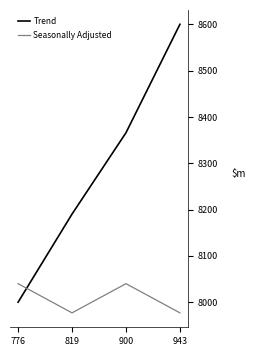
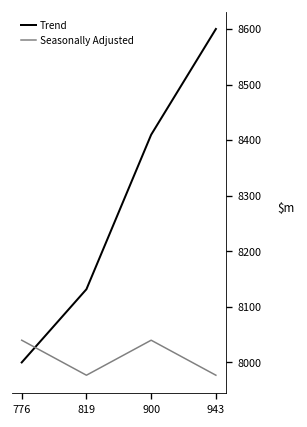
  {
    "Trend": {
      "776": 8000,
-     "819": 8190,
-     "900": 8370,
+     "819": 8130,
+     "900": 8410,
      "943": 8600
    },
    "Seasonally Adjusted": {
      "776": 8040,
      "819": 7980,
      "900": 8040,
      "943": 7980
    }
  }
